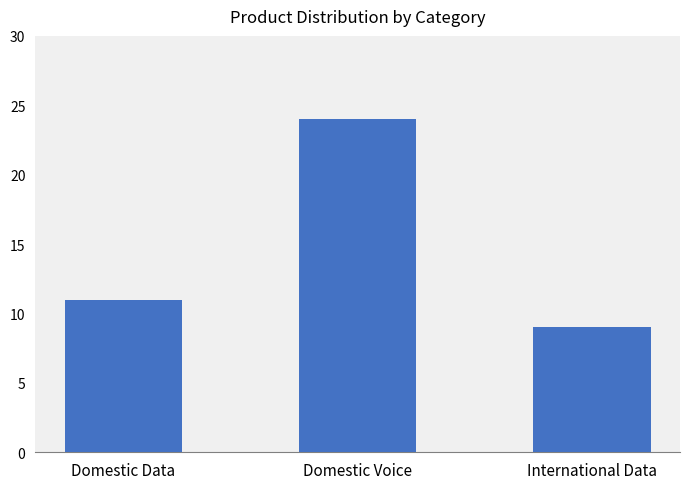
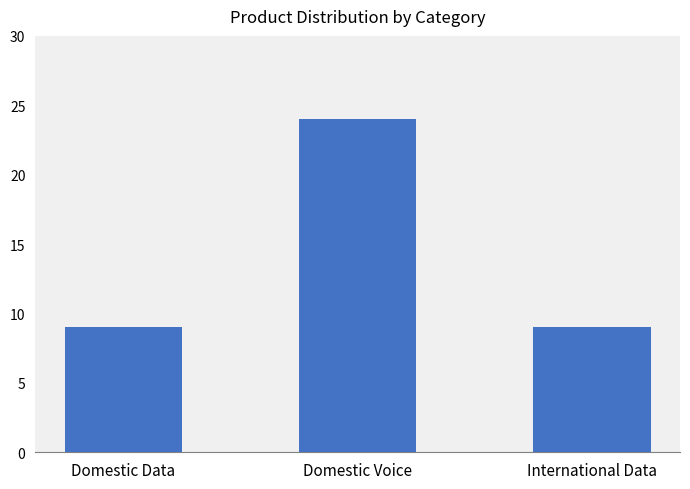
  {
-   "Domestic Data": 11,
+   "Domestic Data": 9,
    "Domestic Voice": 24,
    "International Data": 9
  }
